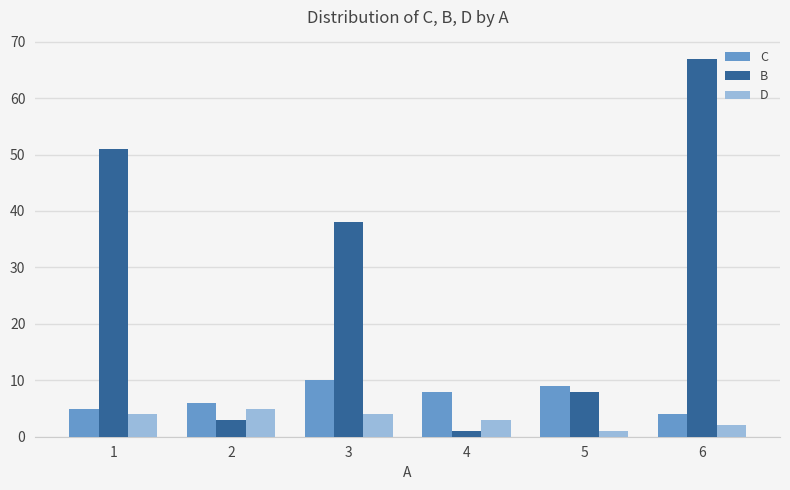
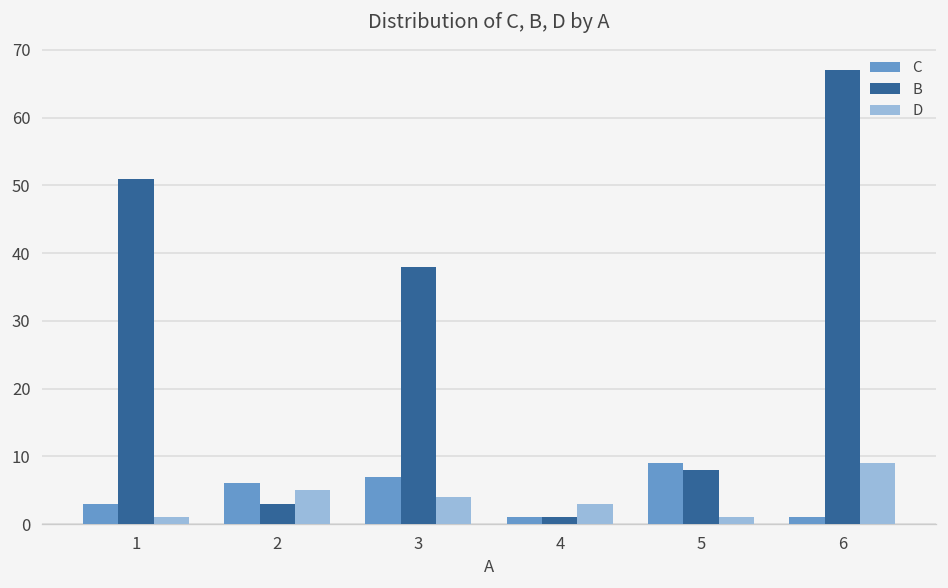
  {
    "C": {
-     "1": 5,
+     "1": 3,
      "2": 6,
-     "3": 10,
-     "4": 8,
+     "3": 7,
+     "4": 1,
      "5": 9,
-     "6": 4
+     "6": 1
    },
    "B": {
      "1": 51,
      "2": 3,
      "3": 38,
      "4": 1,
      "5": 8,
      "6": 67
    },
    "D": {
-     "1": 4,
+     "1": 1,
      "2": 5,
      "3": 4,
      "4": 3,
      "5": 1,
-     "6": 2
+     "6": 9
    }
  }
